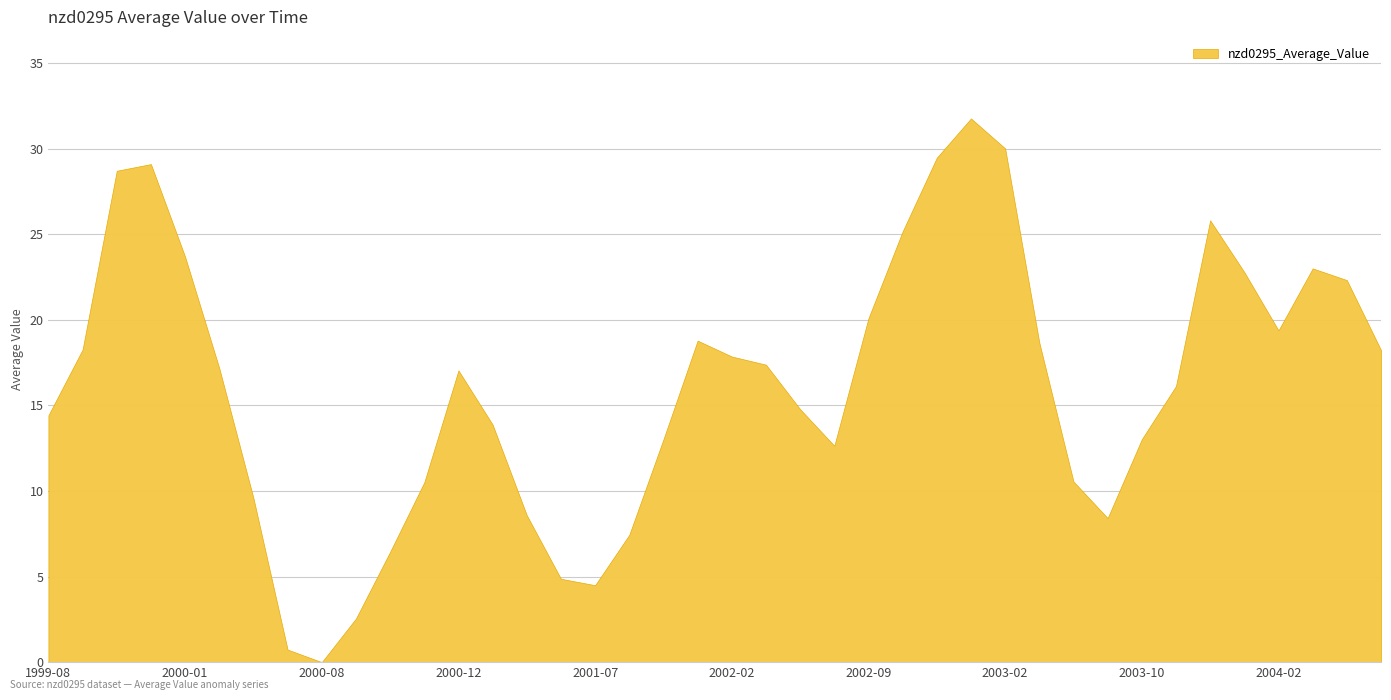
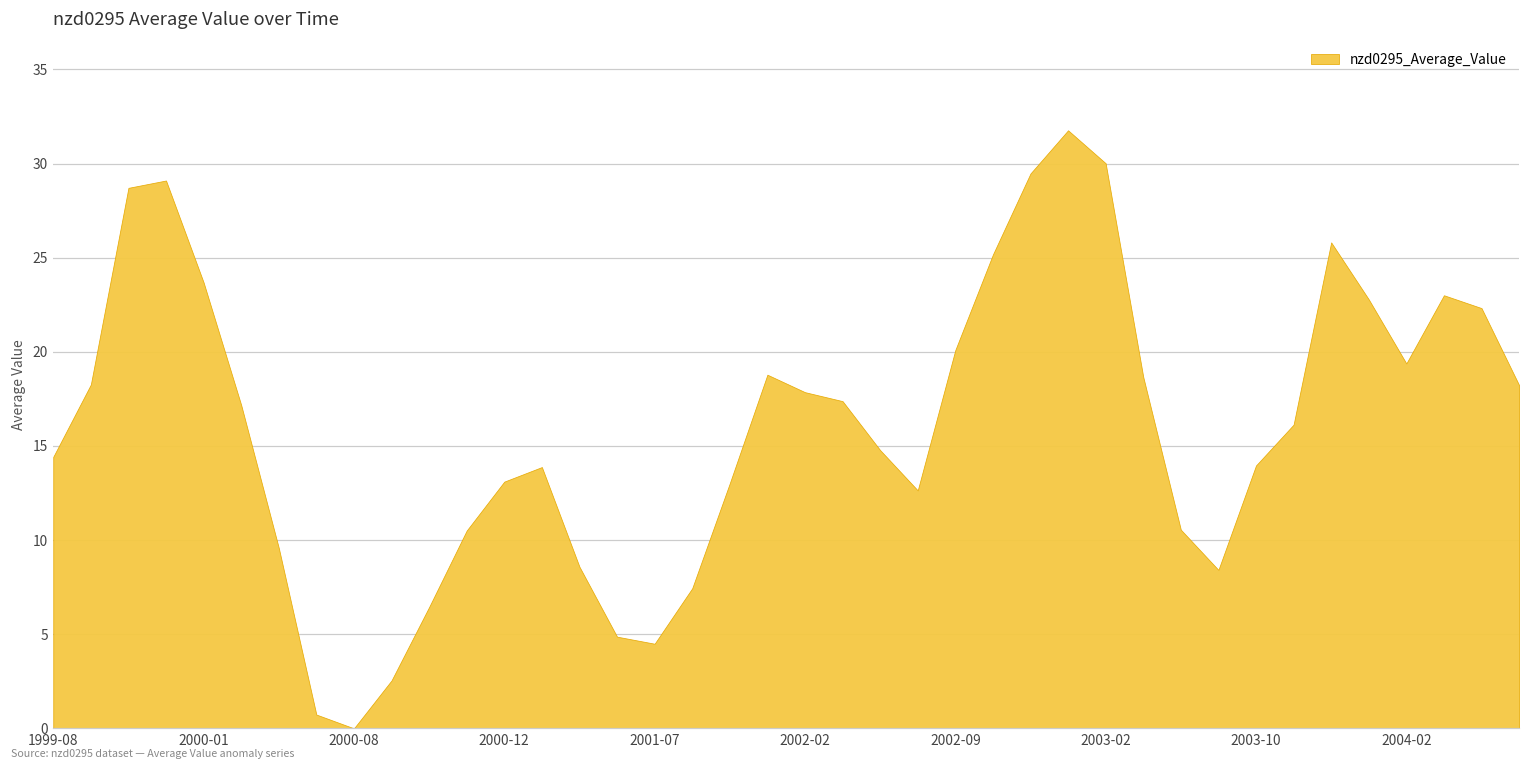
  {
    "1999-08": 14.4,
    "2000-01": 23.7,
    "2000-08": 0.0,
-   "2000-12": 17.0,
+   "2000-12": 13.1,
    "2001-07": 4.5,
    "2002-02": 17.9,
    "2002-09": 20.1,
    "2003-02": 30.0,
-   "2003-10": 13.0,
+   "2003-10": 14.0,
    "2004-02": 19.4
  }
